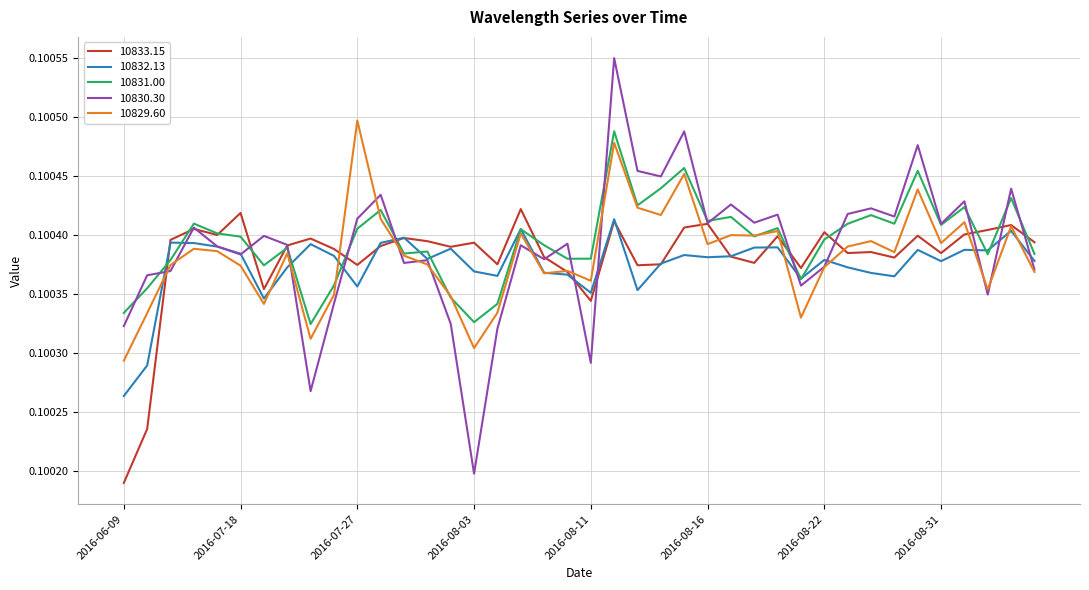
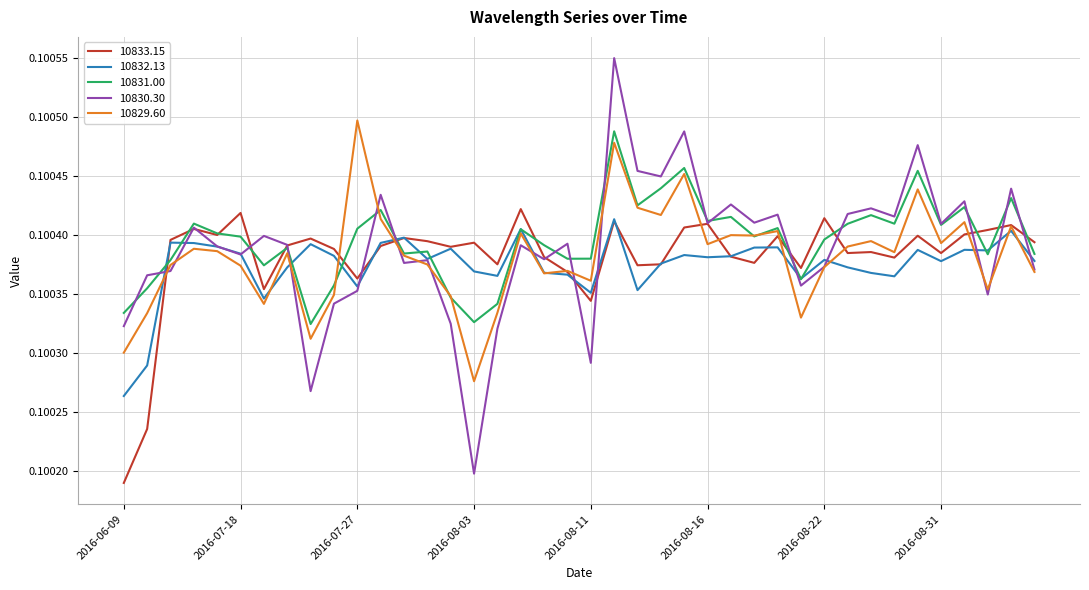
  {
    "10833.15": {
      "2016-06-09": 0.100190,
      "2016-07-18": 0.100419,
-     "2016-07-27": 0.100375,
+     "2016-07-27": 0.100363,
      "2016-08-03": 0.100393,
      "2016-08-11": 0.100344,
-     "2016-08-22": 0.100402,
+     "2016-08-22": 0.100414,
      "2016-08-31": 0.100385
    },
    "10832.13": {
      "2016-06-09": 0.100264,
      "2016-07-27": 0.100356,
      "2016-08-03": 0.100369,
      "2016-08-11": 0.100351,
      "2016-08-16": 0.100381,
      "2016-08-22": 0.100379,
      "2016-08-31": 0.100378
    },
    "10831.00": {
      "2016-06-09": 0.100334,
      "2016-07-18": 0.100399,
      "2016-07-27": 0.100405,
      "2016-08-03": 0.100326,
      "2016-08-11": 0.100380,
      "2016-08-22": 0.100396
    },
    "10830.30": {
      "2016-06-09": 0.100323,
-     "2016-07-27": 0.100414,
+     "2016-07-27": 0.100353,
      "2016-08-03": 0.100198,
      "2016-08-11": 0.100292
    },
    "10829.60": {
-     "2016-06-09": 0.100294,
+     "2016-06-09": 0.100300,
      "2016-07-18": 0.100374,
      "2016-07-27": 0.100497,
-     "2016-08-03": 0.100304,
+     "2016-08-03": 0.100276,
      "2016-08-11": 0.100361,
      "2016-08-16": 0.100392,
      "2016-08-31": 0.100393
    }
  }
